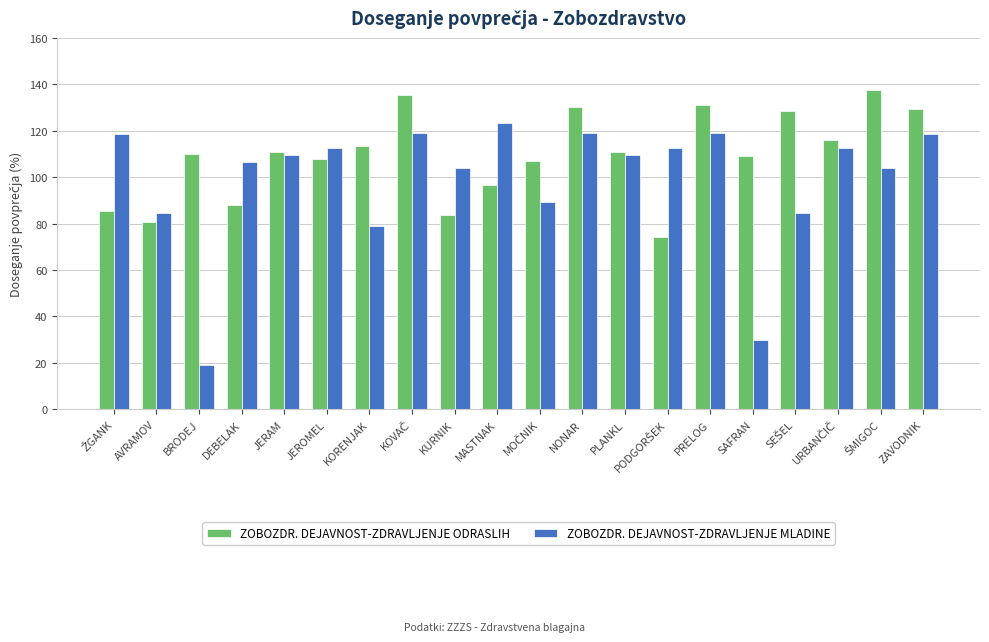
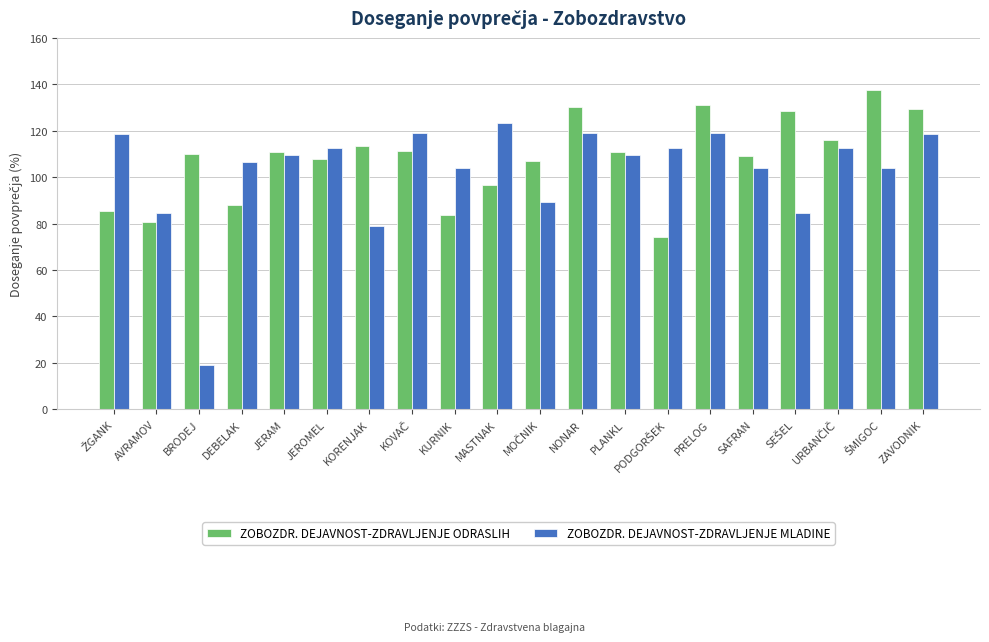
  {
    "ZOBOZDR. DEJAVNOST-ZDRAVLJENJE ODRASLIH": {
      "ŽGANK": 86,
      "AVRAMOV": 81,
      "BRODEJ": 110,
      "DEBELAK": 88,
      "JERAM": 111,
      "JEROMEL": 108,
      "KORENJAK": 114,
-     "KOVAČ": 136,
+     "KOVAČ": 111,
      "KURNIK": 84,
      "MASTNAK": 96,
      "MOČNIK": 107,
      "NONAR": 130,
      "PLANKL": 111,
      "PODGORŠEK": 74,
      "PRELOG": 131,
      "SAFRAN": 109,
      "SEŠEL": 129,
      "URBANČIČ": 116,
      "ŠMIGOC": 138,
      "ZAVODNIK": 130
    },
    "ZOBOZDR. DEJAVNOST-ZDRAVLJENJE MLADINE": {
      "ŽGANK": 119,
      "AVRAMOV": 85,
      "BRODEJ": 19,
      "DEBELAK": 106,
      "JERAM": 110,
      "JEROMEL": 113,
      "KORENJAK": 79,
      "KOVAČ": 119,
      "KURNIK": 104,
      "MASTNAK": 123,
      "MOČNIK": 89,
      "NONAR": 119,
      "PLANKL": 110,
      "PODGORŠEK": 113,
      "PRELOG": 119,
-     "SAFRAN": 30,
+     "SAFRAN": 104,
      "SEŠEL": 85,
      "URBANČIČ": 113,
      "ŠMIGOC": 104,
      "ZAVODNIK": 119
    }
  }
